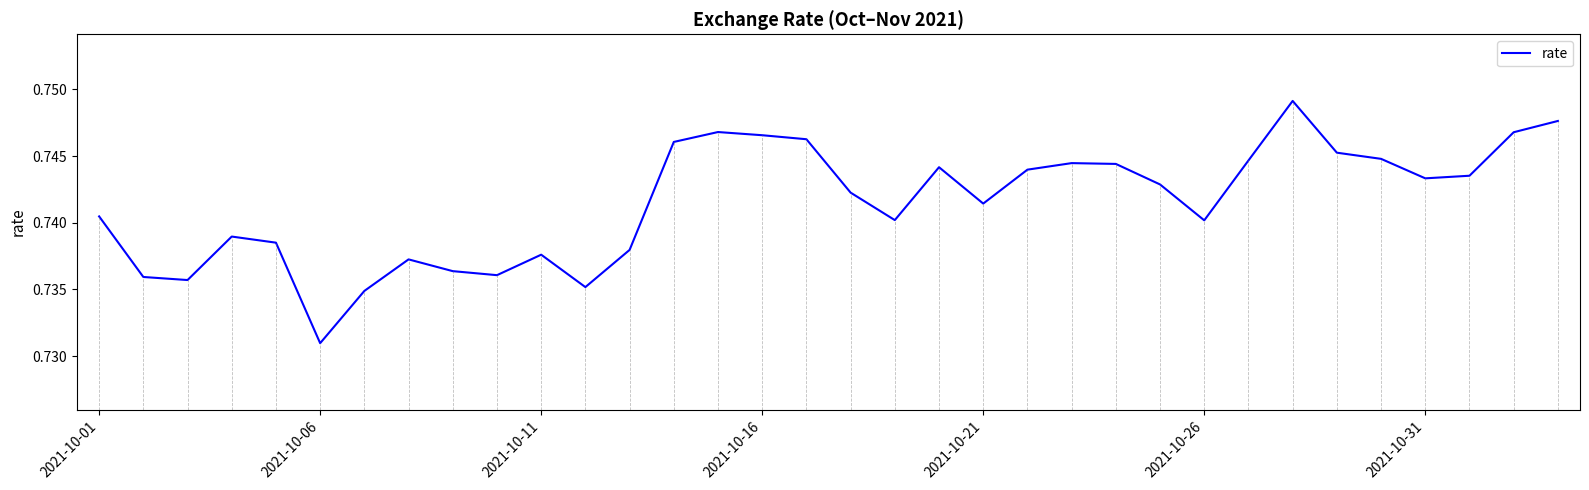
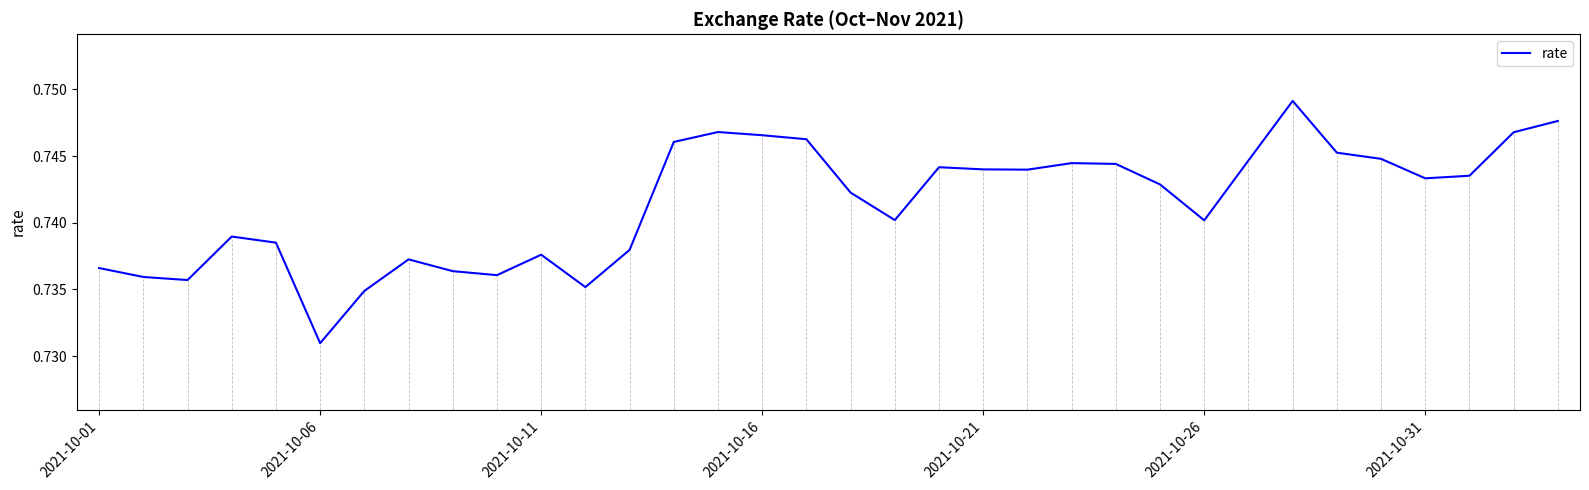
  {
    "rate": {
-     "2021-10-01": 0.7405,
-     "2021-10-21": 0.7414
+     "2021-10-01": 0.7366,
+     "2021-10-21": 0.7440
    }
  }
